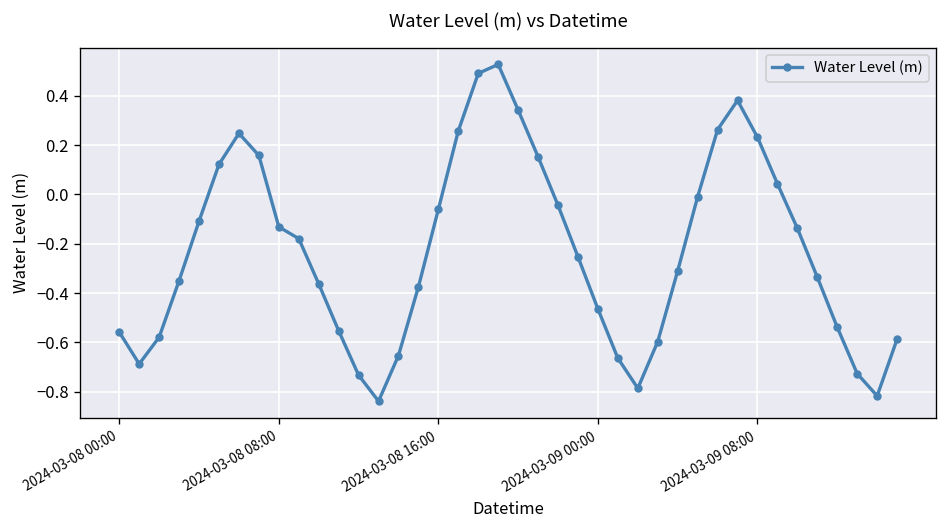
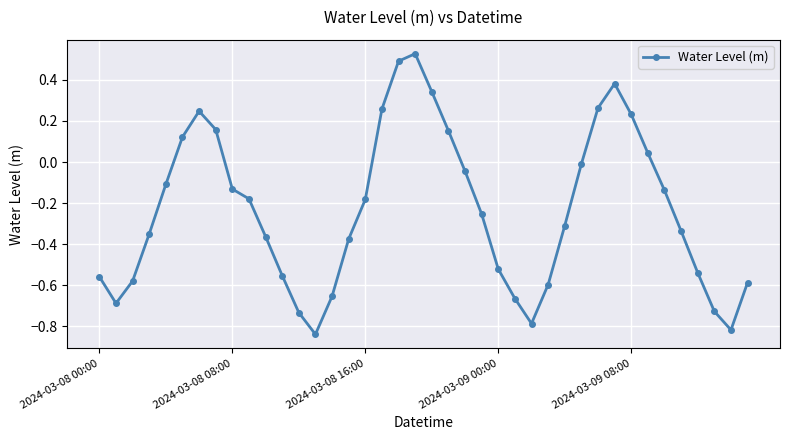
  {
    "2024-03-08 00:00": -0.56,
    "2024-03-08 08:00": -0.13,
-   "2024-03-08 16:00": -0.06,
-   "2024-03-09 00:00": -0.46,
+   "2024-03-08 16:00": -0.18,
+   "2024-03-09 00:00": -0.52,
    "2024-03-09 08:00": 0.23
  }
